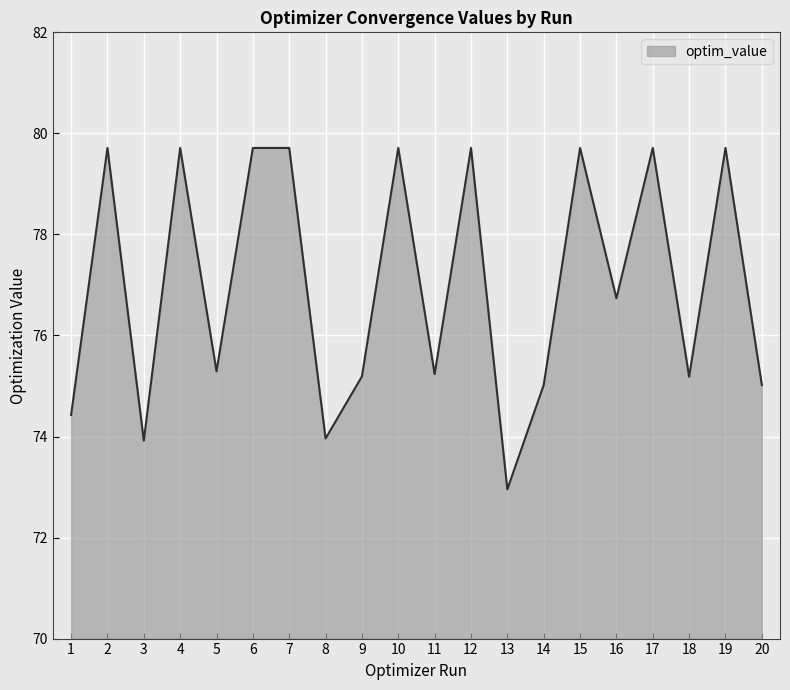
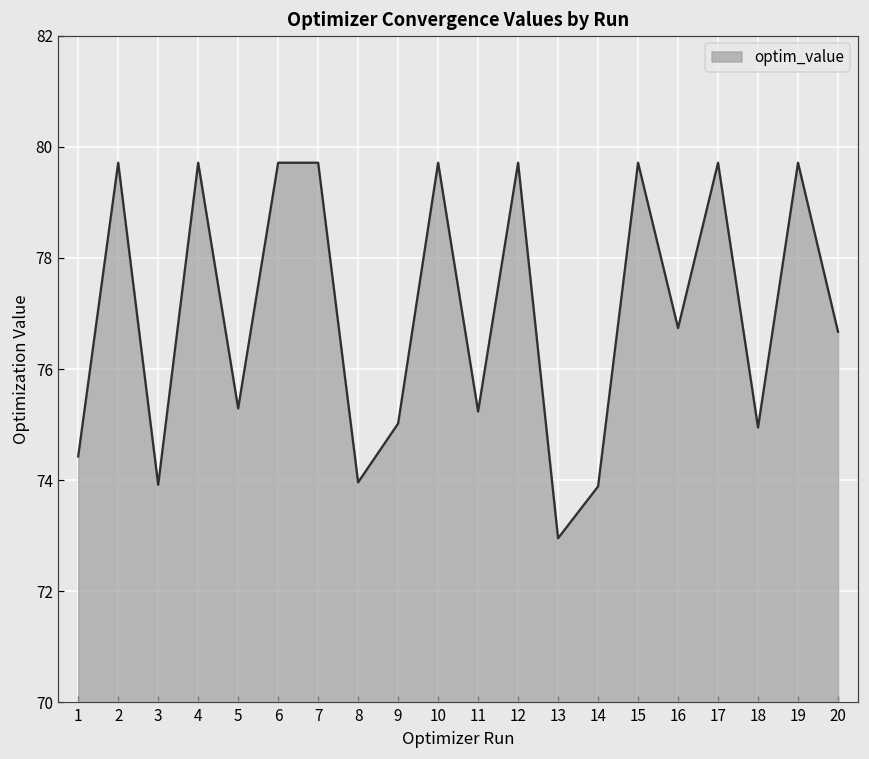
  {
    "1": 74.4,
    "2": 79.7,
    "3": 73.9,
    "4": 79.7,
    "5": 75.3,
    "6": 79.7,
    "7": 79.7,
    "8": 74.0,
-   "9": 75.2,
+   "9": 75.0,
    "10": 79.7,
    "11": 75.2,
    "12": 79.7,
    "13": 73.0,
-   "14": 75.0,
+   "14": 73.9,
    "15": 79.7,
    "16": 76.7,
    "17": 79.7,
-   "18": 75.2,
+   "18": 74.9,
    "19": 79.7,
-   "20": 75.0
+   "20": 76.7
  }
